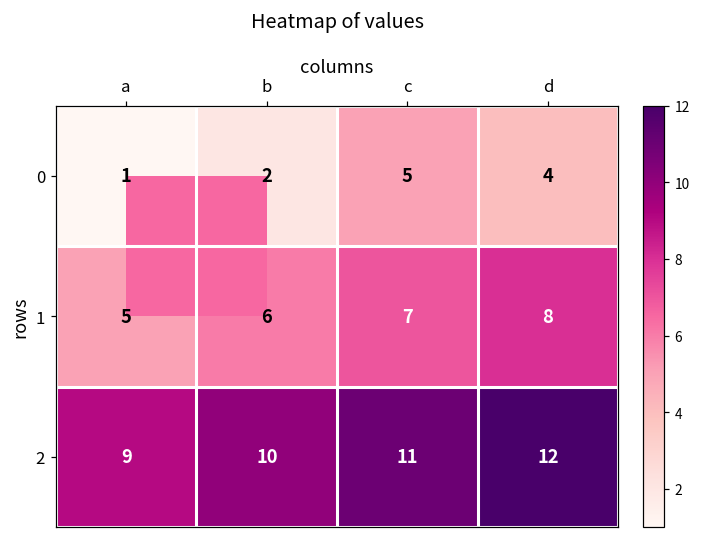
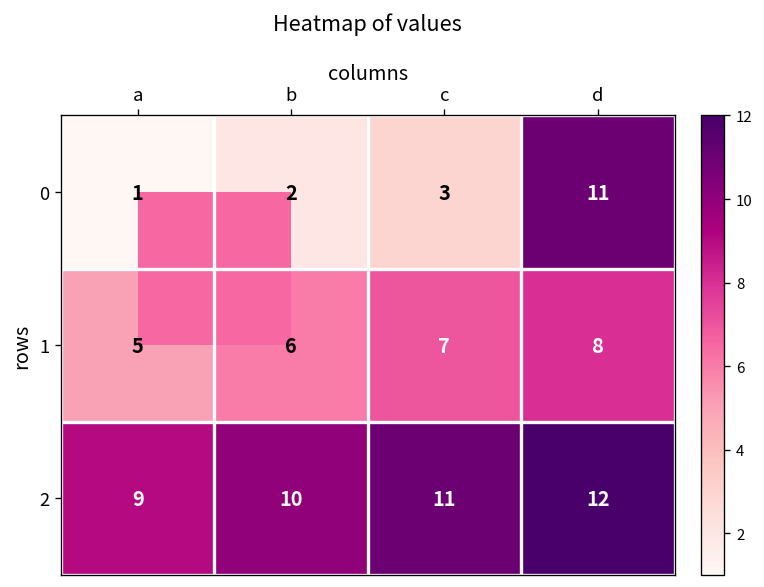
  {
    "0": {
-     "c": 5,
-     "d": 4
+     "c": 3,
+     "d": 11
    },
    "1": {
      "c": 7,
      "d": 8
    },
    "2": {
      "a": 9,
      "b": 10,
      "c": 11,
      "d": 12
    }
  }
